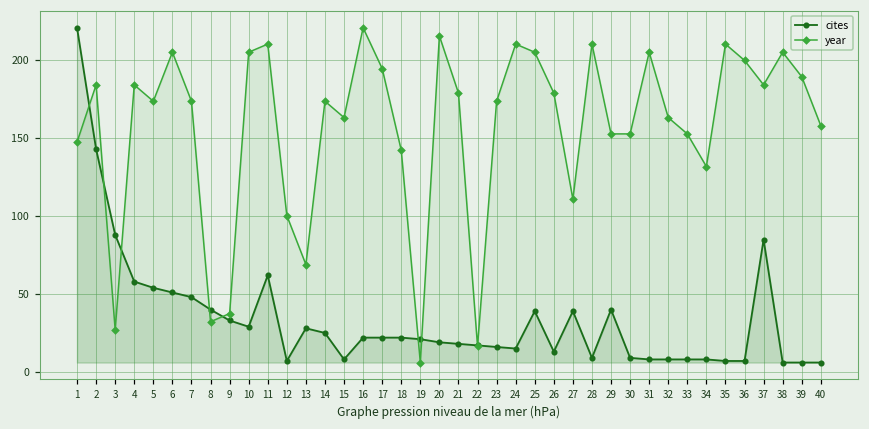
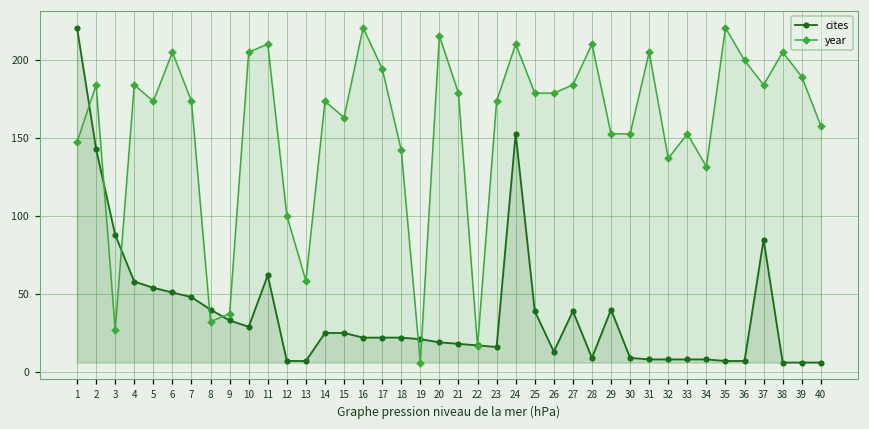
  {
    "cites": {
      "1": 221,
      "2": 143,
      "3": 88,
      "4": 58,
      "5": 54,
      "6": 51,
      "7": 48,
      "8": 40,
      "9": 33,
      "10": 29,
      "11": 62,
      "12": 7,
-     "13": 28,
+     "13": 7,
      "14": 25,
-     "15": 8,
+     "15": 25,
      "16": 22,
      "17": 22,
      "18": 22,
      "19": 21,
      "20": 19,
      "21": 18,
      "23": 16,
-     "24": 15,
+     "24": 153,
      "25": 39,
      "26": 13,
      "27": 39,
      "28": 9,
      "29": 40,
      "30": 9,
      "31": 8,
      "32": 8,
      "33": 8,
      "34": 8,
      "35": 7,
      "36": 7,
      "37": 85,
      "38": 6,
      "39": 6,
      "40": 6
    },
    "year": {
      "1": 148,
      "2": 184,
      "3": 27,
      "4": 184,
      "5": 174,
      "6": 205,
      "7": 174,
      "8": 32,
      "9": 37,
      "10": 205,
      "11": 211,
      "12": 100,
-     "13": 69,
+     "13": 58,
      "14": 174,
      "15": 163,
      "16": 221,
      "17": 195,
      "18": 142,
      "19": 6,
      "20": 216,
      "21": 179,
      "23": 174,
      "24": 211,
-     "25": 205,
+     "25": 179,
      "26": 179,
-     "27": 111,
+     "27": 184,
      "28": 211,
      "29": 153,
      "30": 153,
      "31": 205,
-     "32": 163,
+     "32": 137,
      "33": 153,
      "34": 132,
-     "35": 211,
+     "35": 221,
      "36": 200,
      "37": 184,
      "38": 205,
      "39": 190,
      "40": 158
    }
  }
